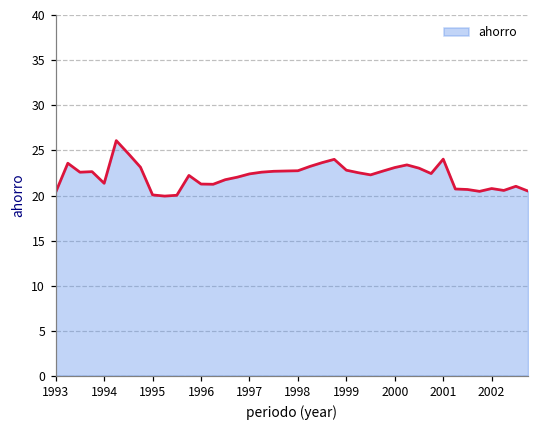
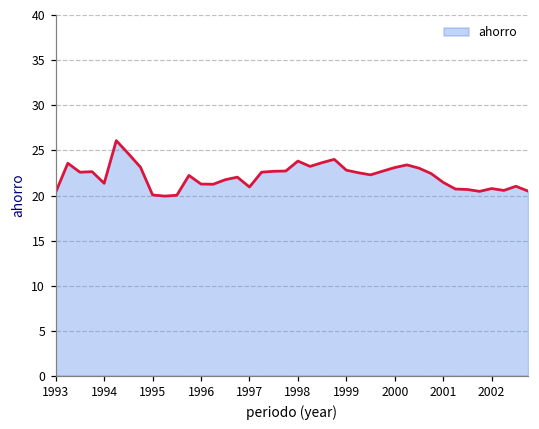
  {
    "1993": 20,
    "1994": 21,
    "1995": 20,
    "1996": 21,
-   "1997": 22,
-   "1998": 23,
+   "1997": 21,
+   "1998": 24,
    "1999": 23,
    "2000": 23,
-   "2001": 24,
+   "2001": 21,
    "2002": 21
  }
